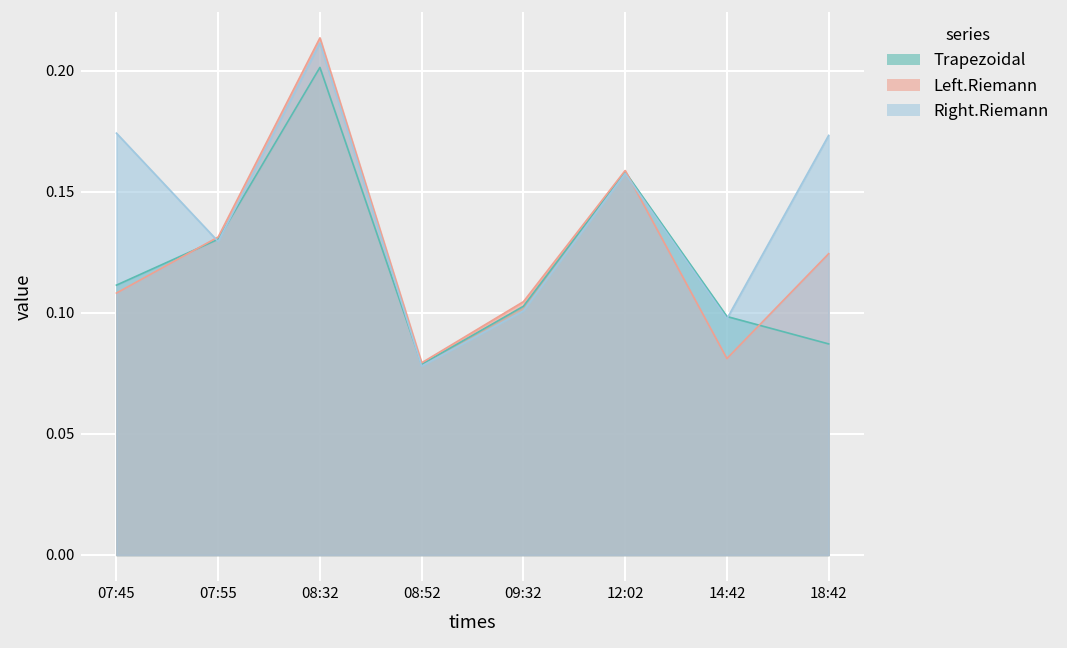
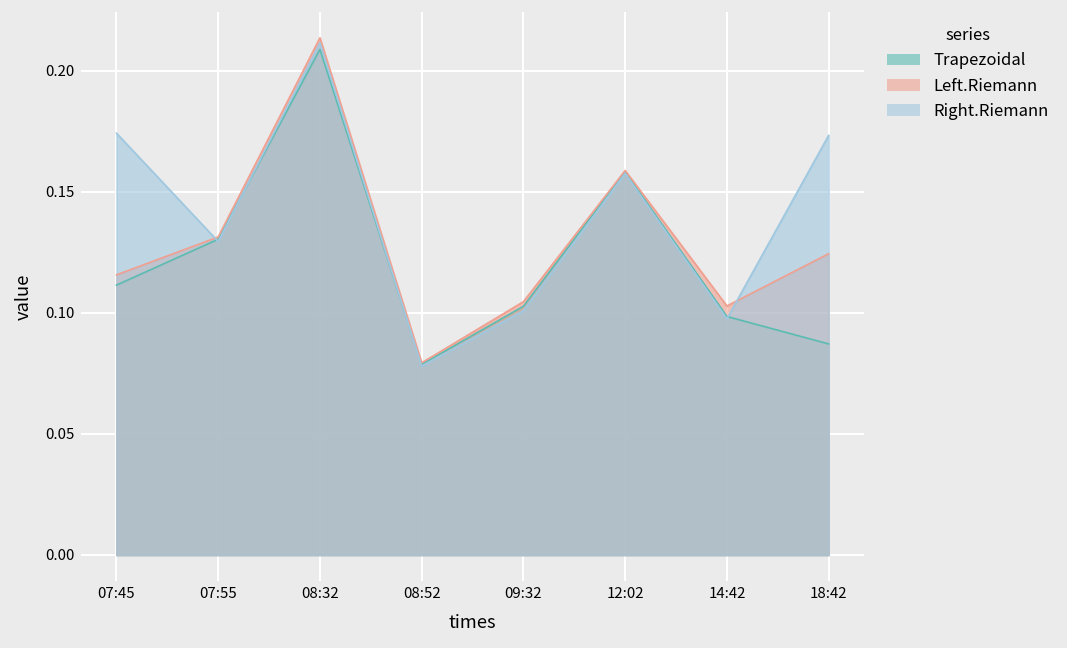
  {
    "Trapezoidal": {
      "07:45": 0.111,
-     "08:32": 0.201,
+     "08:32": 0.209,
      "09:32": 0.103,
      "18:42": 0.087
    },
    "Left.Riemann": {
-     "07:45": 0.108,
+     "07:45": 0.116,
      "08:32": 0.214,
      "09:32": 0.105,
-     "14:42": 0.081,
+     "14:42": 0.103,
      "18:42": 0.124
    },
    "Right.Riemann": {
      "07:45": 0.174,
      "08:32": 0.212,
      "09:32": 0.101,
      "18:42": 0.173
    }
  }
